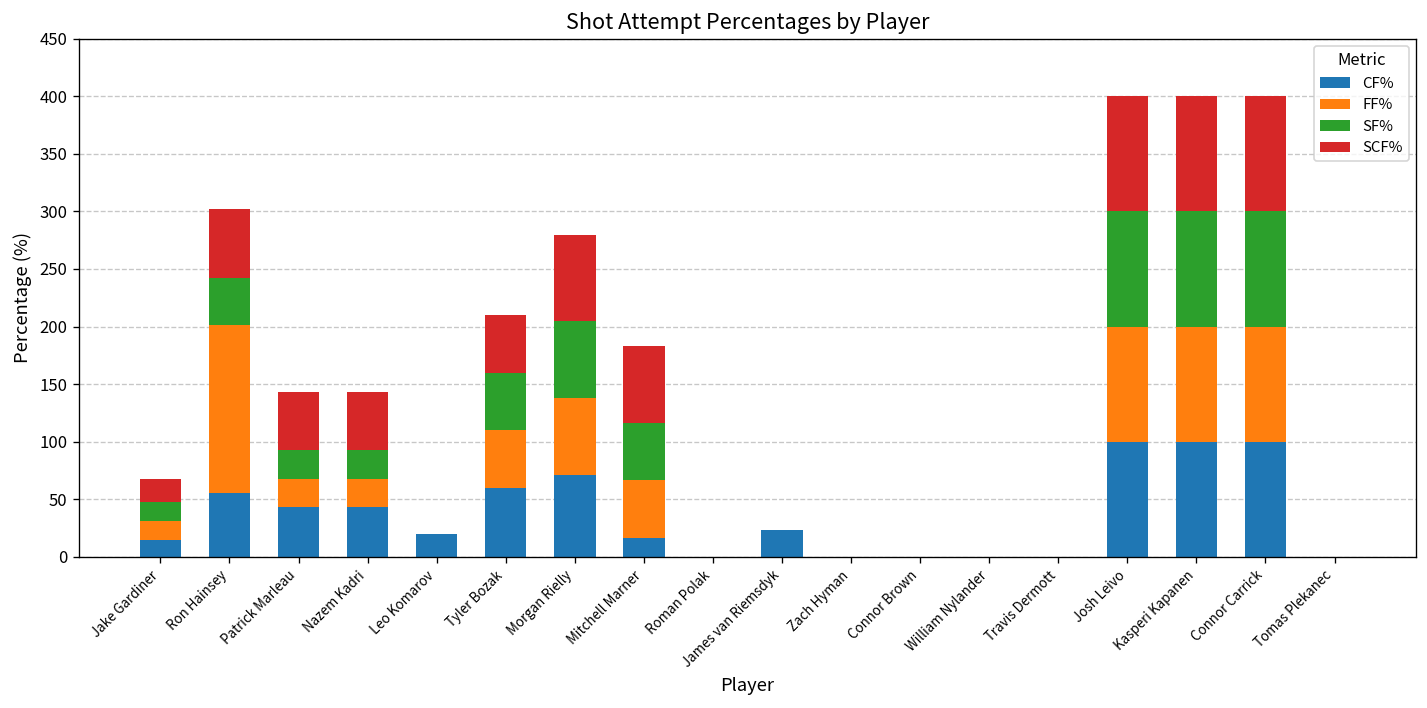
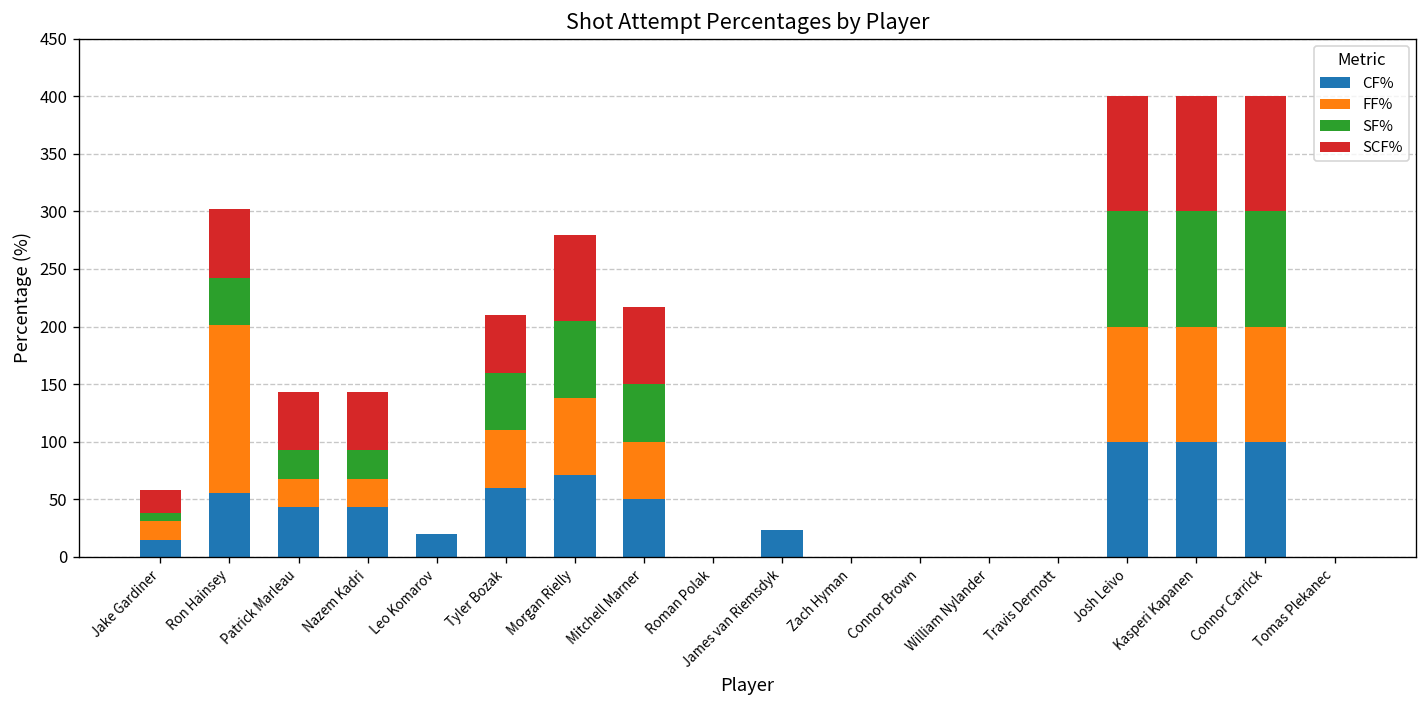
  {
    "CF%": {
      "Jake Gardiner": 10,
      "Ron Hainsey": 60,
      "Patrick Marleau": 40,
      "Nazem Kadri": 40,
      "Leo Komarov": 20,
      "Tyler Bozak": 60,
      "Morgan Rielly": 70,
-     "Mitchell Marner": 20,
+     "Mitchell Marner": 50,
      "Roman Polak": 0,
      "James van Riemsdyk": 20,
      "Zach Hyman": 0,
      "Connor Brown": 0,
      "William Nylander": 0,
      "Travis Dermott": 0,
      "Josh Leivo": 100,
      "Kasperi Kapanen": 100,
      "Connor Carrick": 100,
      "Tomas Plekanec": 0
    },
    "FF%": {
      "Jake Gardiner": 20,
      "Ron Hainsey": 150,
      "Patrick Marleau": 30,
      "Nazem Kadri": 30,
      "Leo Komarov": 0,
      "Tyler Bozak": 50,
      "Morgan Rielly": 70,
      "Mitchell Marner": 50,
      "Roman Polak": 0,
      "James van Riemsdyk": 0,
      "Zach Hyman": 0,
      "Connor Brown": 0,
      "William Nylander": 0,
      "Travis Dermott": 0,
      "Josh Leivo": 100,
      "Kasperi Kapanen": 100,
      "Connor Carrick": 100,
      "Tomas Plekanec": 0
    },
    "SF%": {
-     "Jake Gardiner": 20,
+     "Jake Gardiner": 10,
      "Ron Hainsey": 40,
      "Patrick Marleau": 30,
      "Nazem Kadri": 30,
      "Leo Komarov": 0,
      "Tyler Bozak": 50,
      "Morgan Rielly": 70,
      "Mitchell Marner": 50,
      "Roman Polak": 0,
      "James van Riemsdyk": 0,
      "Zach Hyman": 0,
      "Connor Brown": 0,
      "William Nylander": 0,
      "Travis Dermott": 0,
      "Josh Leivo": 100,
      "Kasperi Kapanen": 100,
      "Connor Carrick": 100,
      "Tomas Plekanec": 0
    },
    "SCF%": {
      "Jake Gardiner": 20,
      "Ron Hainsey": 60,
      "Patrick Marleau": 50,
      "Nazem Kadri": 50,
      "Leo Komarov": 0,
      "Tyler Bozak": 50,
      "Morgan Rielly": 80,
      "Mitchell Marner": 70,
      "Roman Polak": 0,
      "James van Riemsdyk": 0,
      "Zach Hyman": 0,
      "Connor Brown": 0,
      "William Nylander": 0,
      "Travis Dermott": 0,
      "Josh Leivo": 100,
      "Kasperi Kapanen": 100,
      "Connor Carrick": 100,
      "Tomas Plekanec": 0
    }
  }
